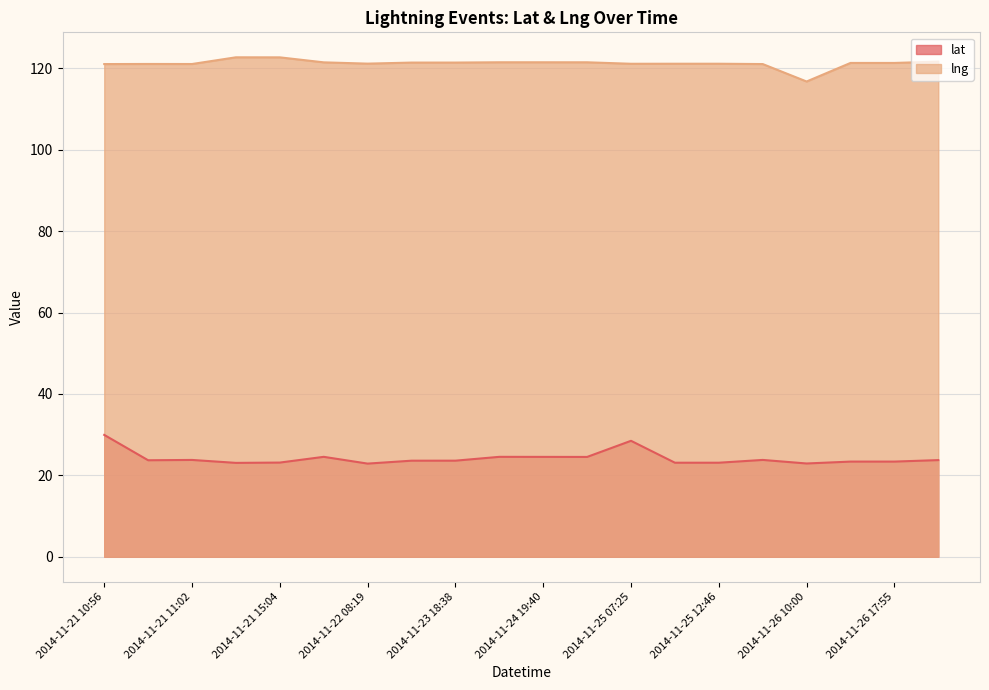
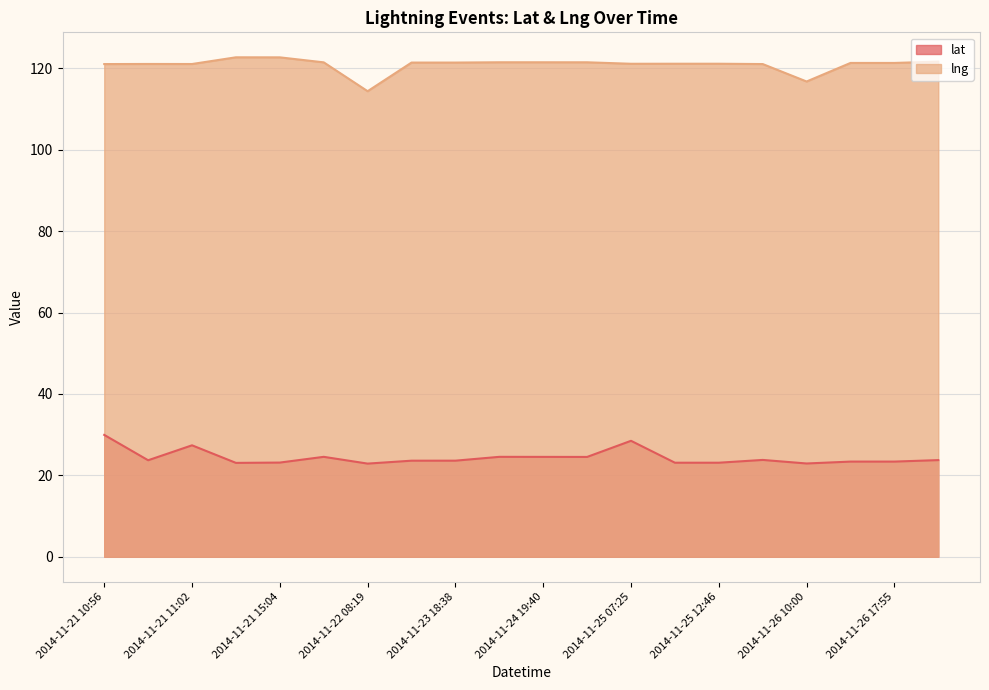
  {
    "lat": {
      "2014-11-21 10:56": 30,
-     "2014-11-21 11:02": 24,
+     "2014-11-21 11:02": 27,
      "2014-11-22 08:19": 23,
      "2014-11-25 07:25": 28,
      "2014-11-26 10:00": 23
    },
    "lng": {
      "2014-11-21 10:56": 121,
      "2014-11-21 11:02": 121,
-     "2014-11-22 08:19": 121,
+     "2014-11-22 08:19": 114,
      "2014-11-25 07:25": 121,
      "2014-11-26 10:00": 117
    }
  }
